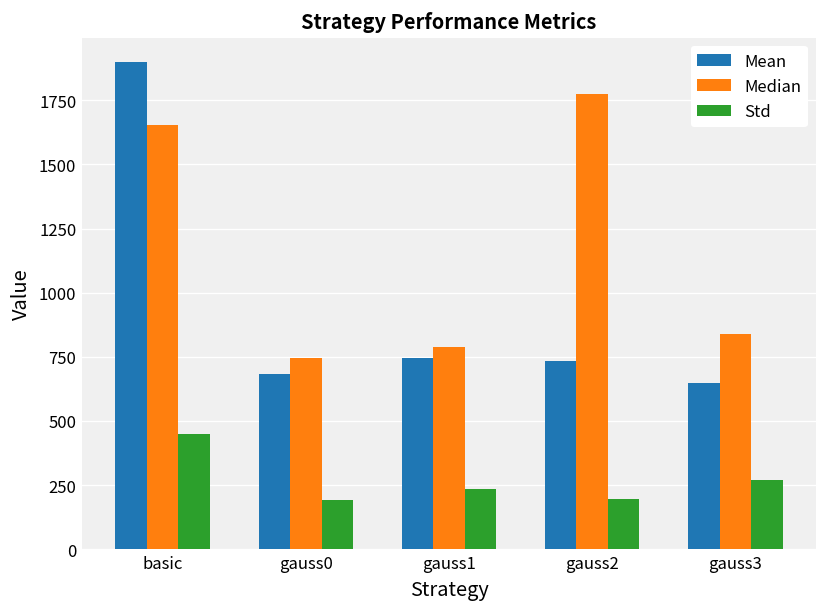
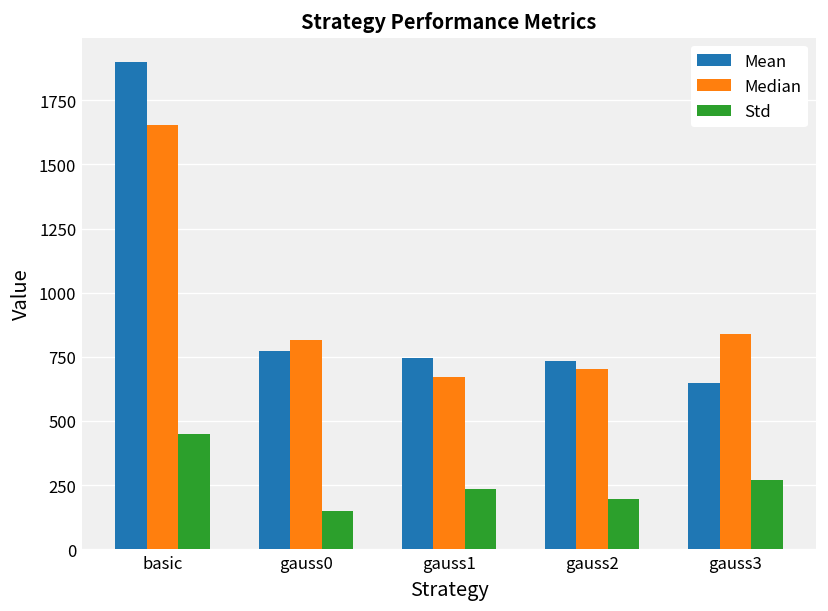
  {
    "Mean": {
      "basic": 1900,
-     "gauss0": 680,
+     "gauss0": 770,
      "gauss1": 750,
      "gauss2": 730,
      "gauss3": 650
    },
    "Median": {
      "basic": 1650,
-     "gauss0": 740,
-     "gauss1": 790,
-     "gauss2": 1770,
+     "gauss0": 820,
+     "gauss1": 670,
+     "gauss2": 700,
      "gauss3": 840
    },
    "Std": {
      "basic": 450,
-     "gauss0": 190,
+     "gauss0": 150,
      "gauss1": 240,
      "gauss2": 200,
      "gauss3": 270
    }
  }
